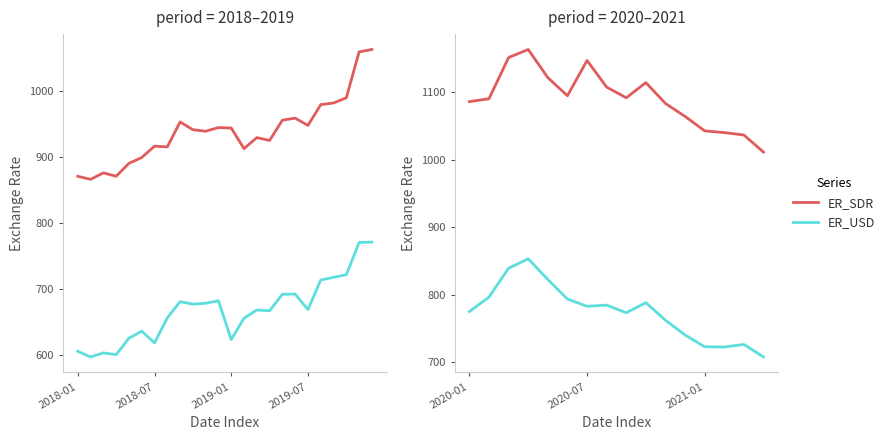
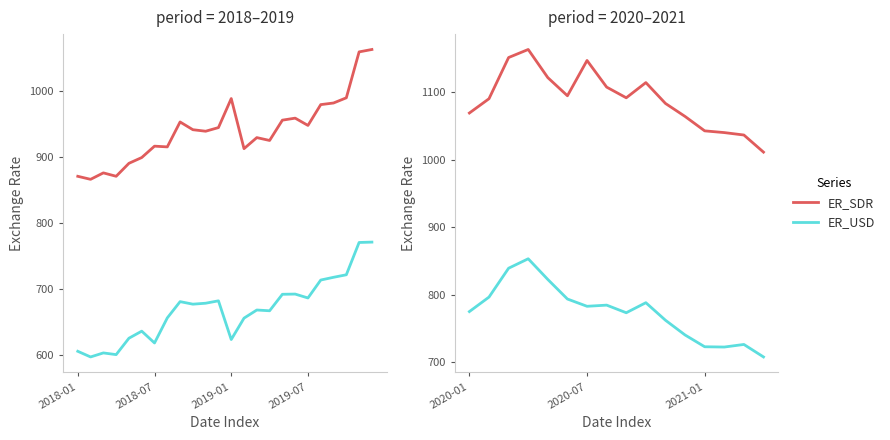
  {
    "period = 2018–2019": {
      "ER_SDR": {
        "2018-01": 870,
        "2018-07": 920,
-       "2019-01": 940,
+       "2019-01": 990,
        "2019-07": 950
      },
      "ER_USD": {
        "2018-01": 610,
        "2018-07": 620,
        "2019-01": 620,
-       "2019-07": 670
+       "2019-07": 690
      }
    },
    "period = 2020–2021": {
      "ER_SDR": {
-       "2020-01": 1090,
+       "2020-01": 1070,
        "2020-07": 1150,
        "2021-01": 1040
      },
      "ER_USD": {
        "2020-01": 780,
        "2020-07": 780,
        "2021-01": 720
      }
    }
  }
